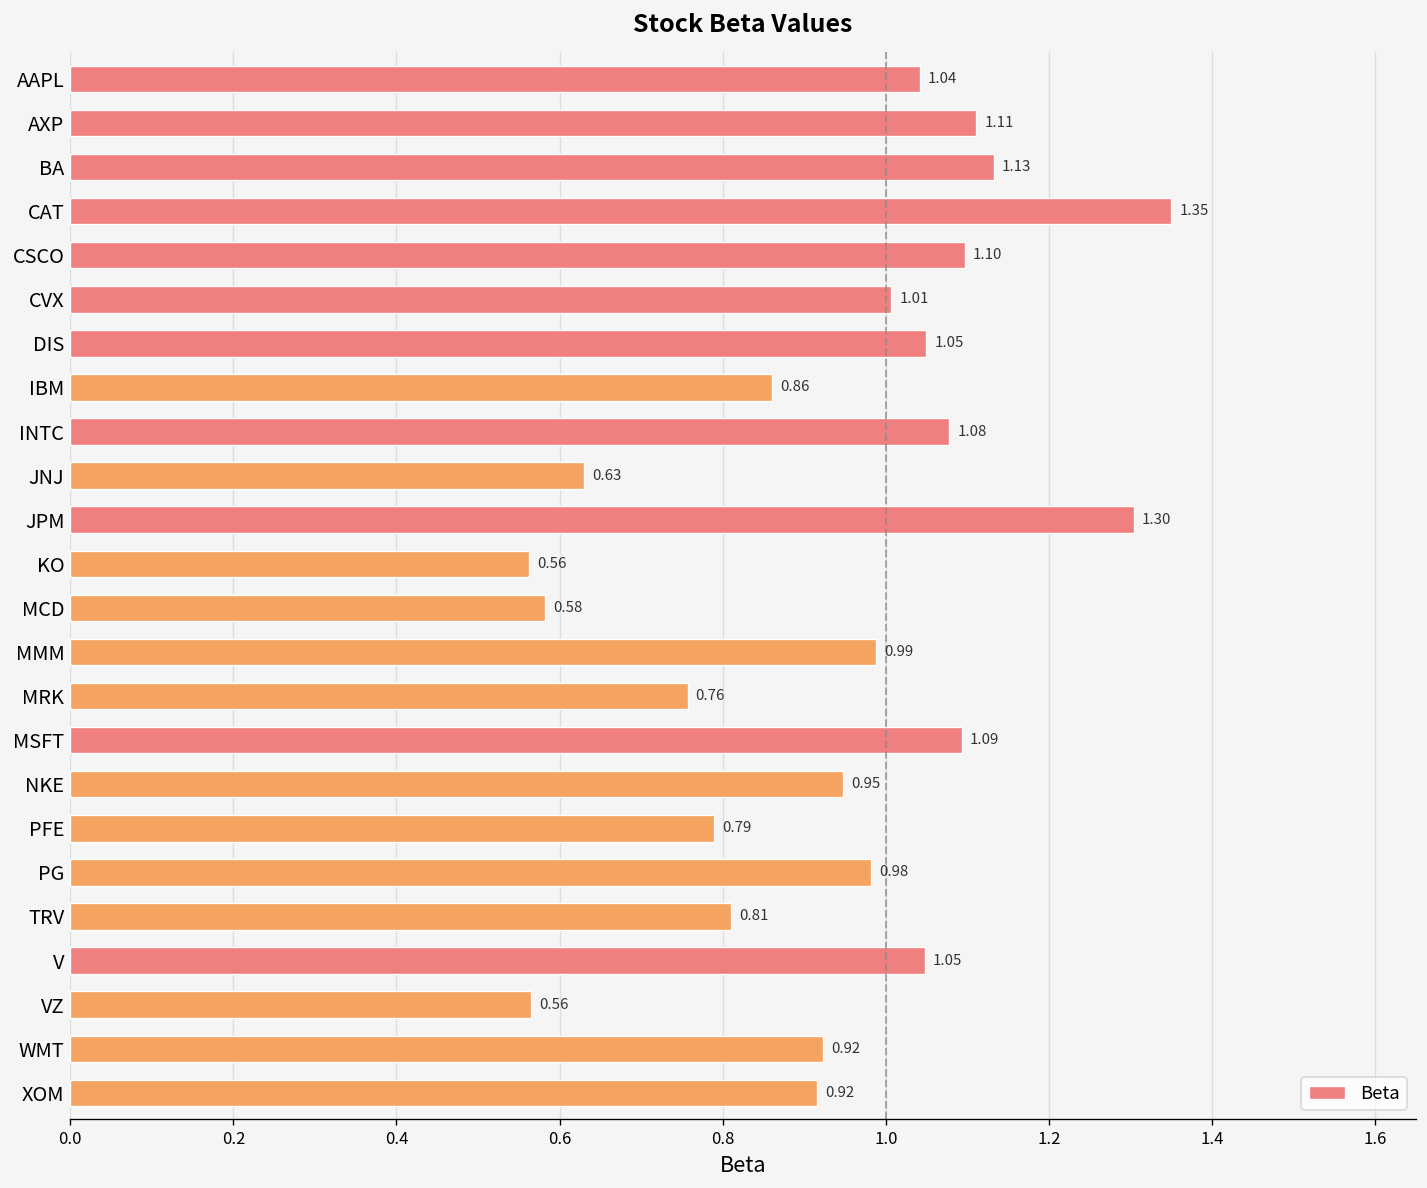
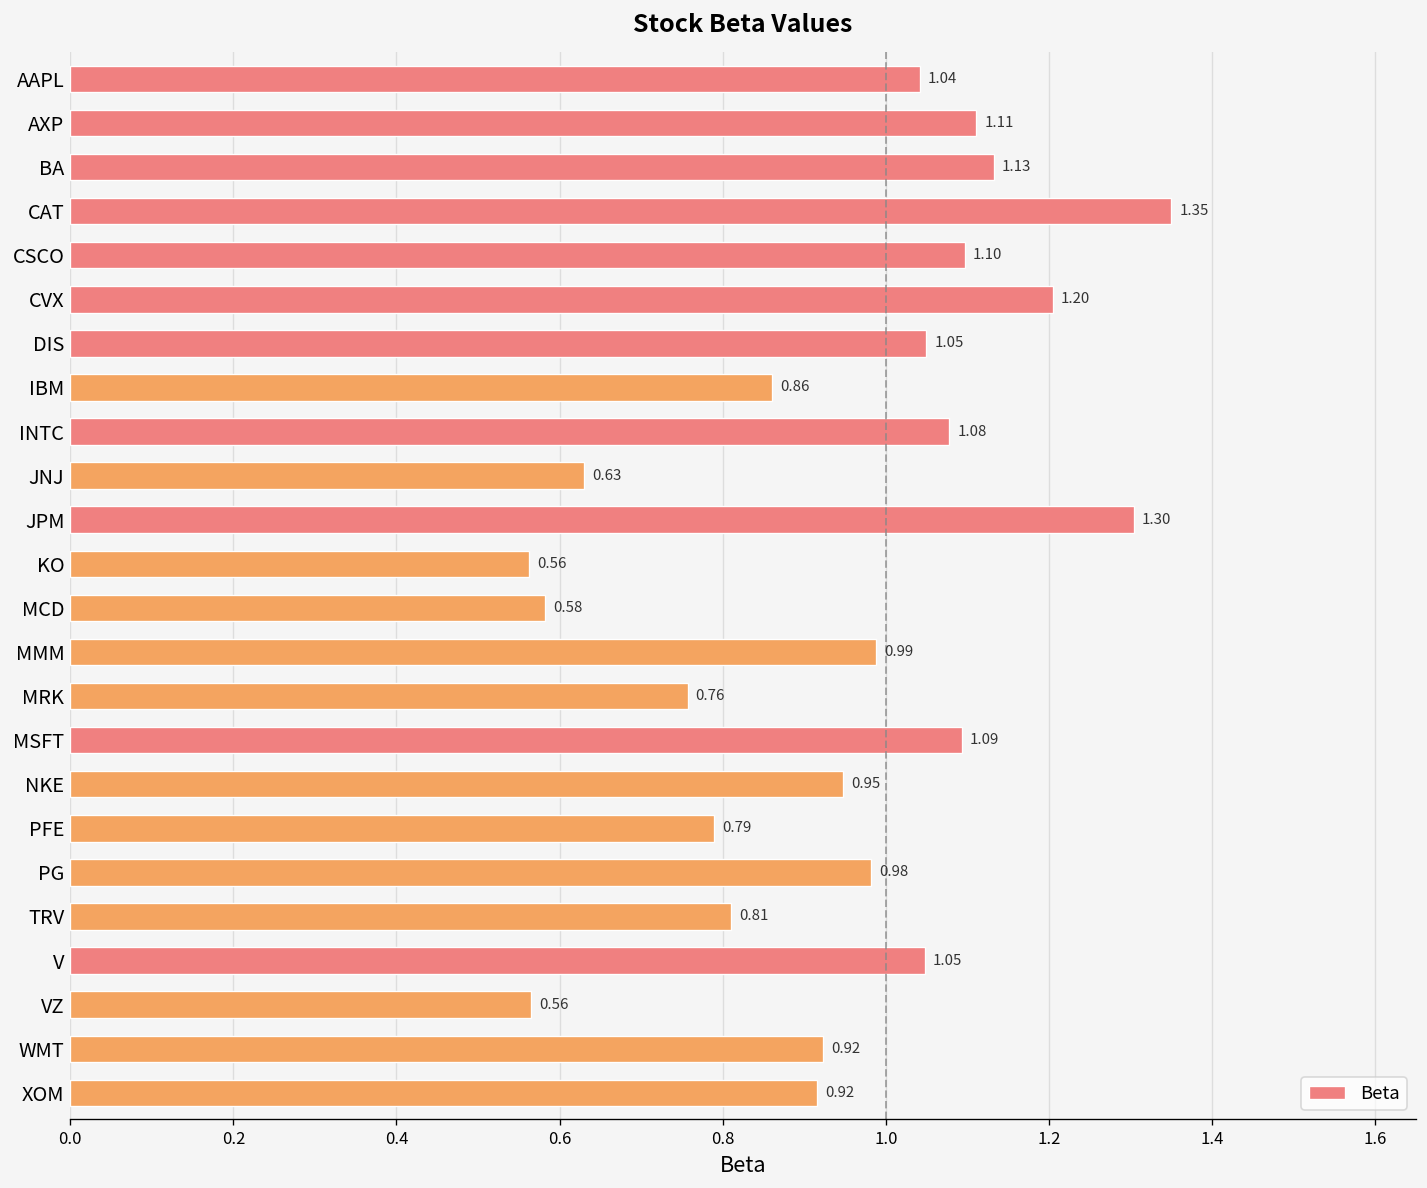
  {
    "AAPL": 1.04,
    "AXP": 1.11,
    "BA": 1.13,
    "CAT": 1.35,
    "CSCO": 1.10,
-   "CVX": 1.01,
+   "CVX": 1.20,
    "DIS": 1.05,
    "IBM": 0.86,
    "INTC": 1.08,
    "JNJ": 0.63,
    "JPM": 1.30,
    "KO": 0.56,
    "MCD": 0.58,
    "MMM": 0.99,
    "MRK": 0.76,
    "MSFT": 1.09,
    "NKE": 0.95,
    "PFE": 0.79,
    "PG": 0.98,
    "TRV": 0.81,
    "V": 1.05,
    "VZ": 0.56,
    "WMT": 0.92,
    "XOM": 0.92
  }
